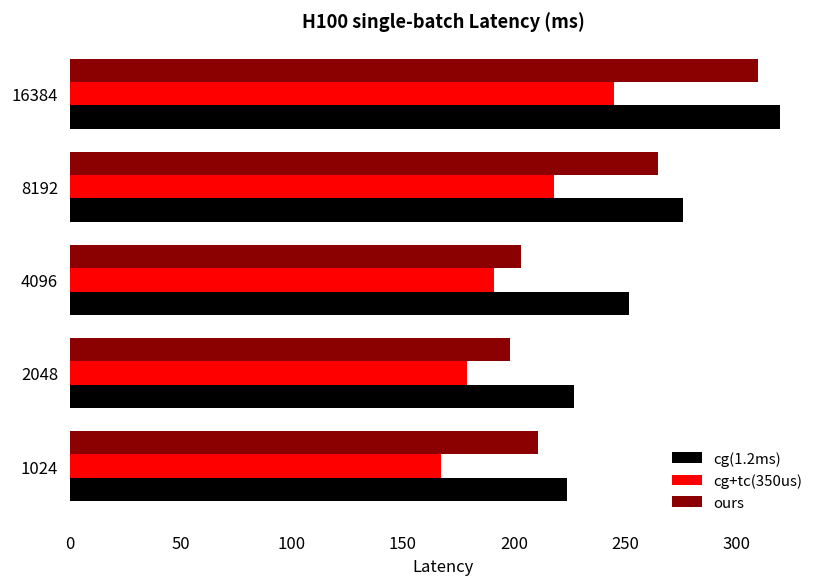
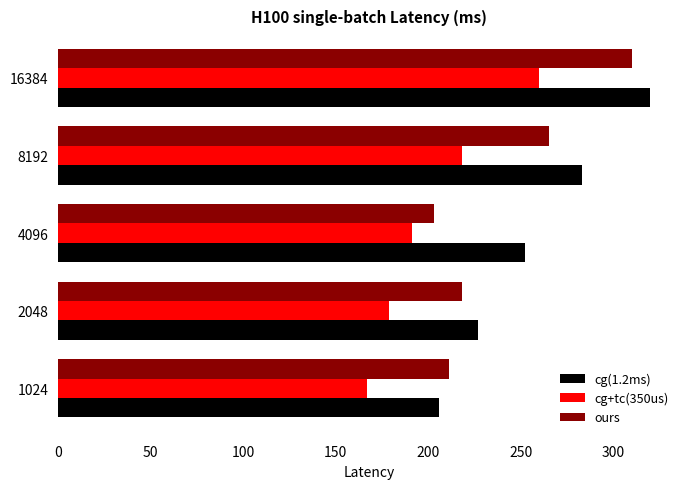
  {
    "cg(1.2ms)": {
      "16384": 320,
-     "8192": 276,
+     "8192": 283,
      "4096": 252,
      "2048": 227,
-     "1024": 224
+     "1024": 206
    },
    "cg+tc(350us)": {
-     "16384": 245,
+     "16384": 260,
      "8192": 218,
      "4096": 191,
      "2048": 179,
      "1024": 167
    },
    "ours": {
      "16384": 310,
      "8192": 265,
      "4096": 203,
-     "2048": 198,
+     "2048": 218,
      "1024": 211
    }
  }
